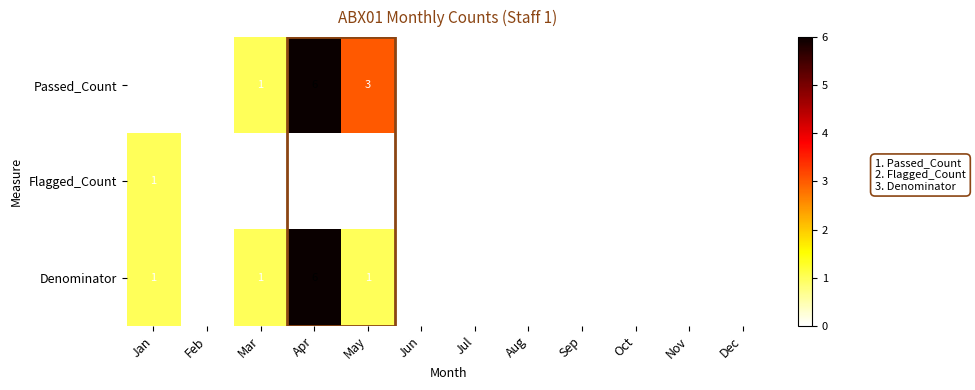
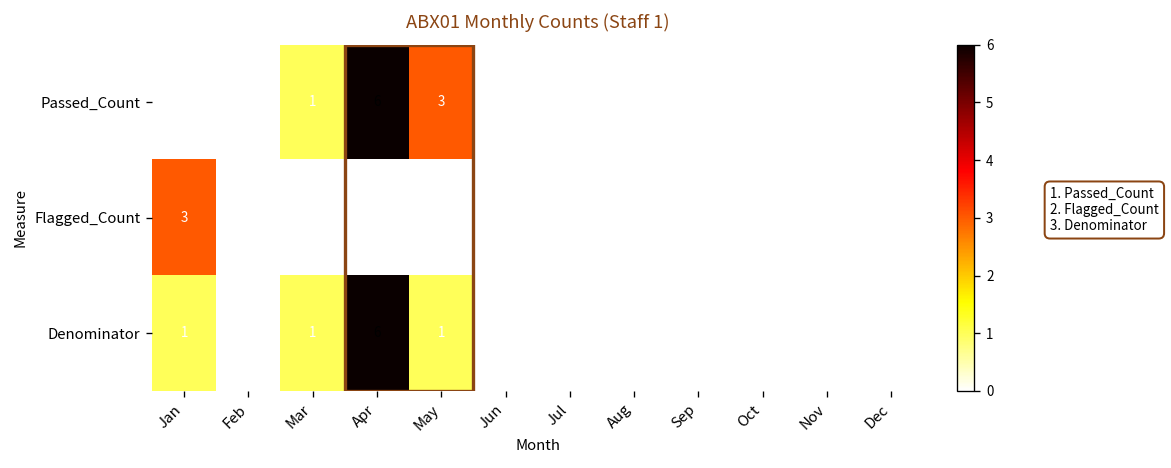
  {
    "Passed_Count": {
      "Mar": 1,
      "May": 3
    },
    "Flagged_Count": {
-     "Jan": 1
+     "Jan": 3
    },
    "Denominator": {
      "Jan": 1,
      "Mar": 1,
      "May": 1
    }
  }
